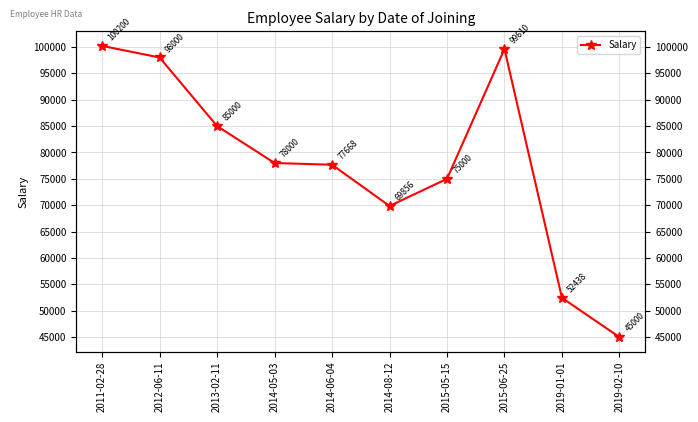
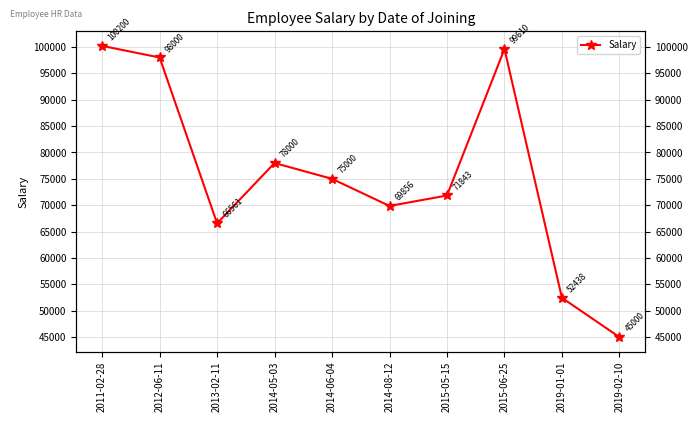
  {
    "2011-02-28": 100200,
    "2012-06-11": 98000,
-   "2013-02-11": 85000,
+   "2013-02-11": 66561,
    "2014-05-03": 78000,
-   "2014-06-04": 77668,
+   "2014-06-04": 75000,
    "2014-08-12": 69856,
-   "2015-05-15": 75000,
+   "2015-05-15": 71843,
    "2015-06-25": 99610,
    "2019-01-01": 52438,
    "2019-02-10": 45000
  }
